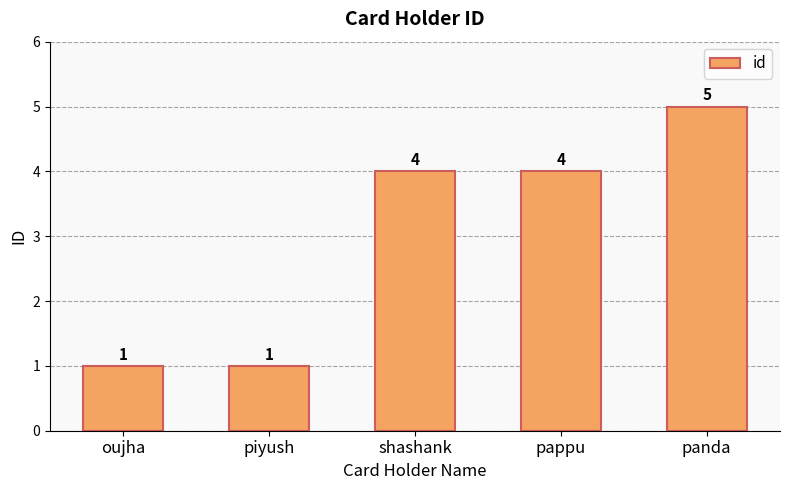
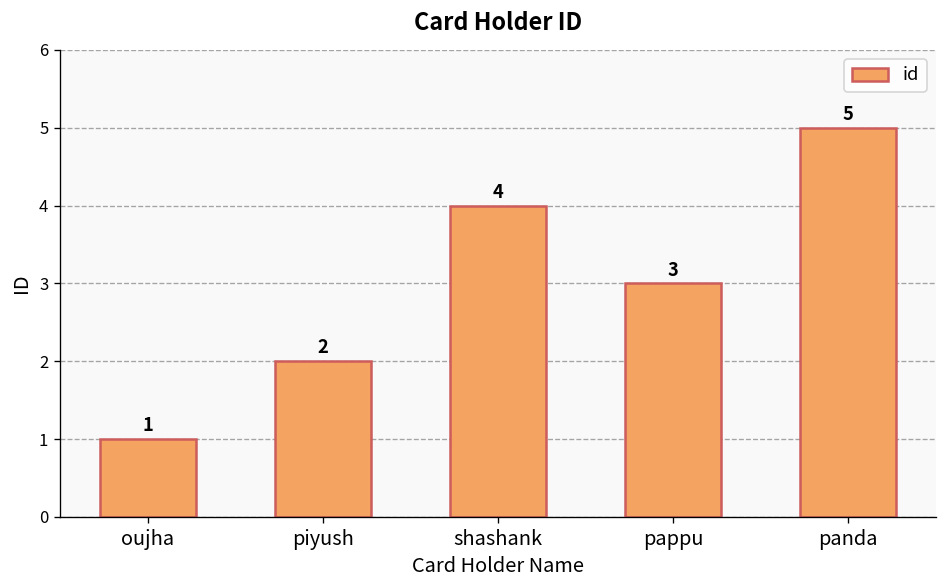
  {
    "oujha": 1,
-   "piyush": 1,
+   "piyush": 2,
    "shashank": 4,
-   "pappu": 4,
+   "pappu": 3,
    "panda": 5
  }
